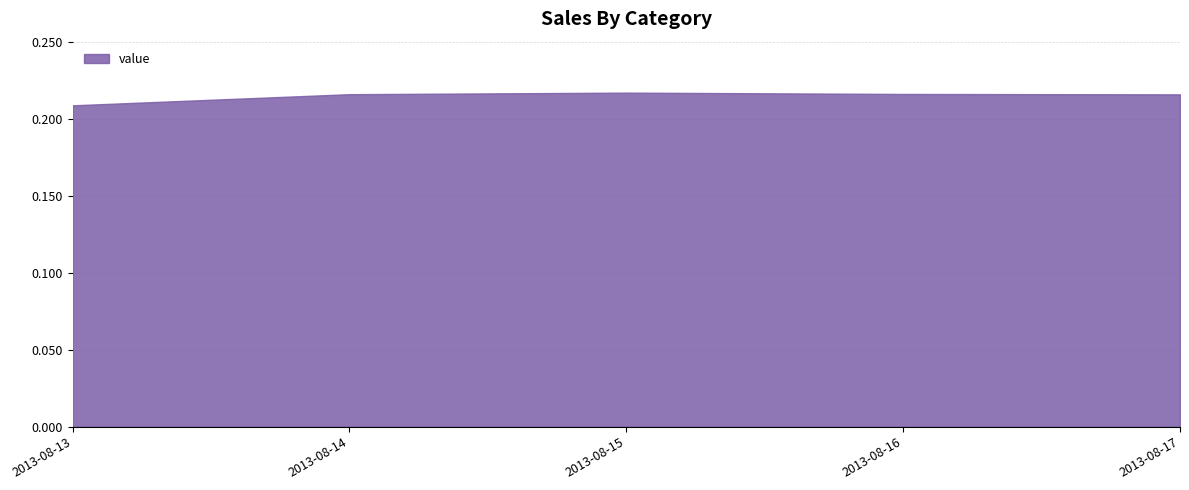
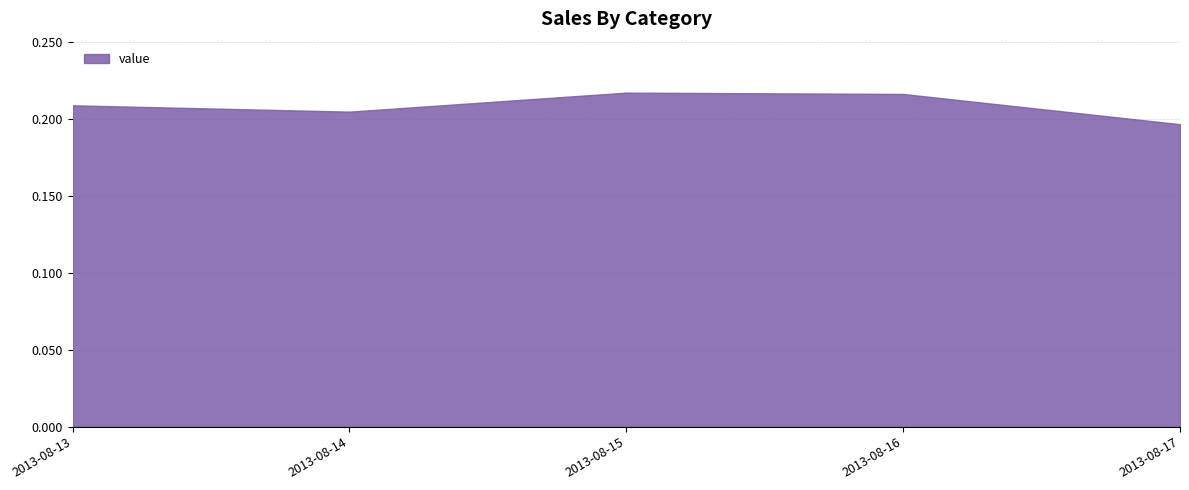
  {
    "2013-08-13": 0.209,
-   "2013-08-14": 0.216,
+   "2013-08-14": 0.205,
    "2013-08-15": 0.217,
    "2013-08-16": 0.216,
-   "2013-08-17": 0.216
+   "2013-08-17": 0.196
  }
